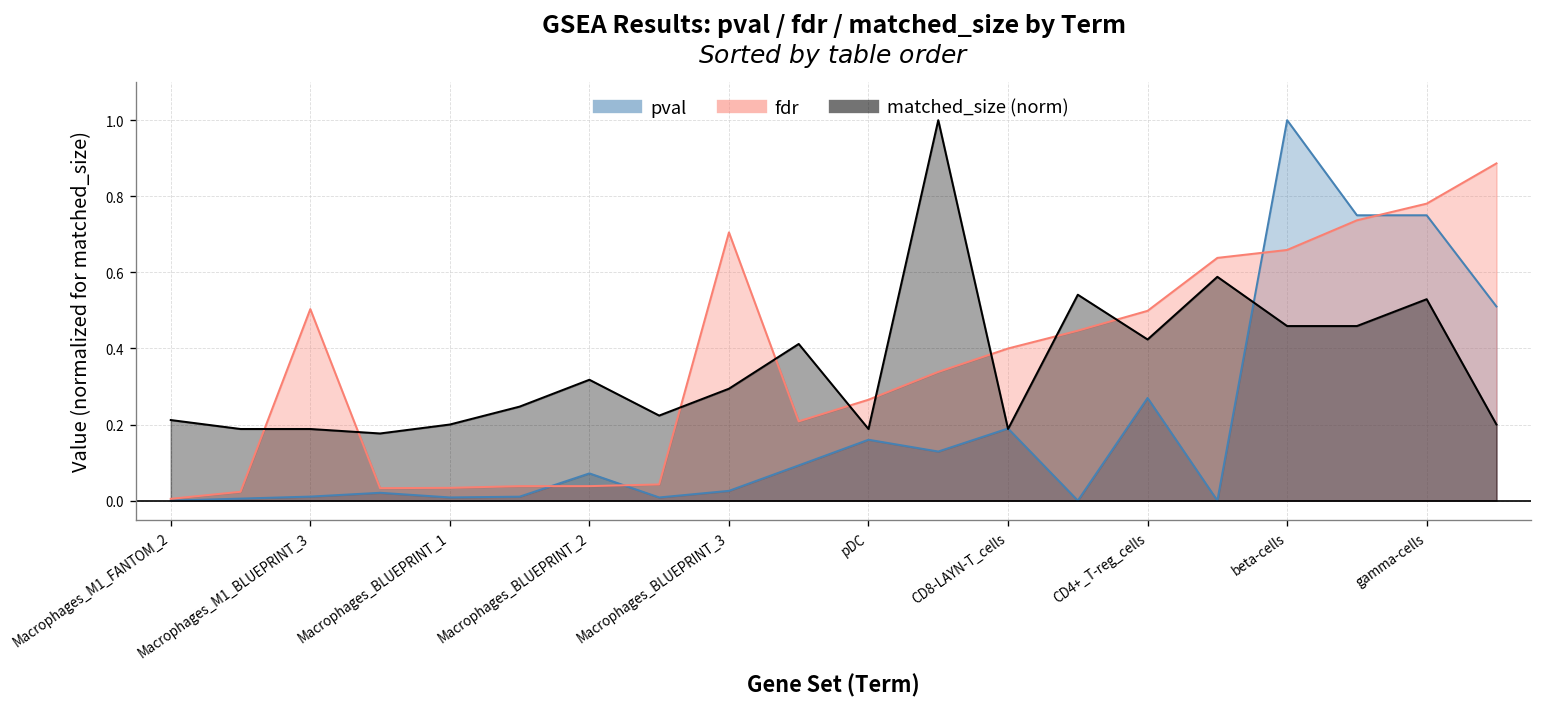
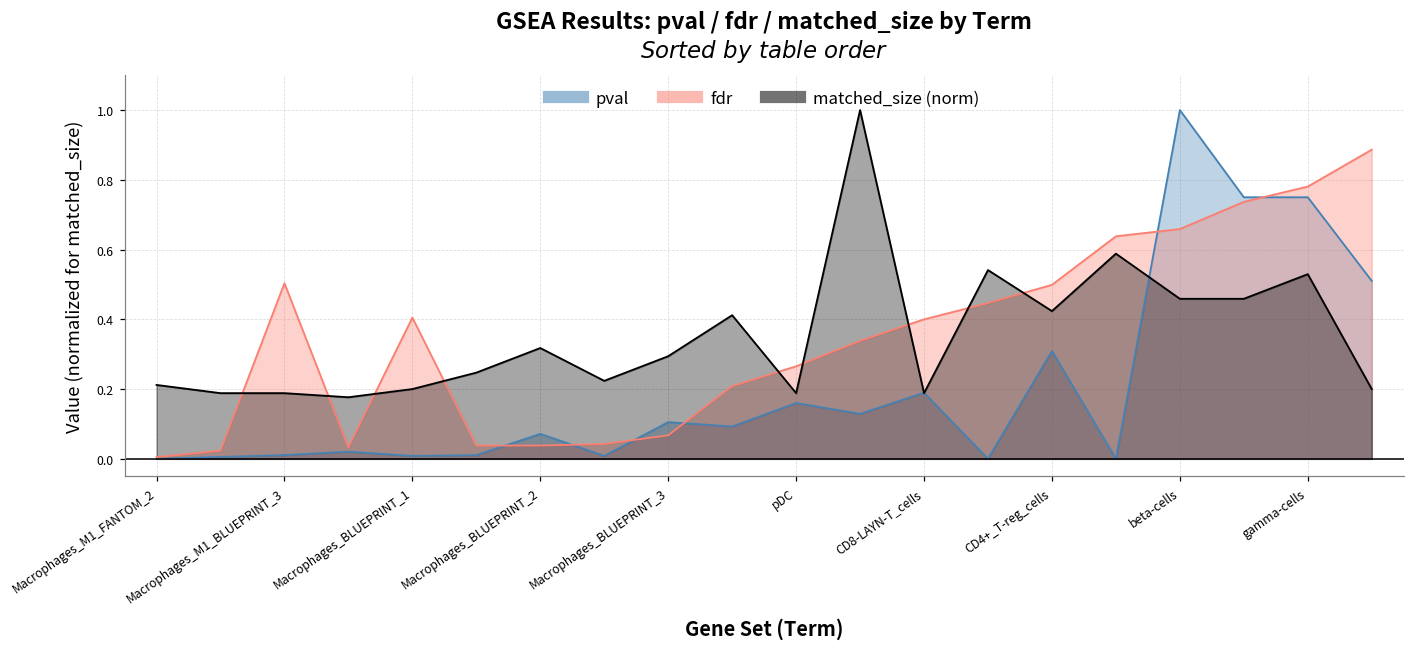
  {
    "pval": {
      "Macrophages_M1_BLUEPRINT_3": 0.01,
      "Macrophages_BLUEPRINT_1": 0.01,
      "Macrophages_BLUEPRINT_2": 0.07,
-     "Macrophages_BLUEPRINT_3": 0.03,
+     "Macrophages_BLUEPRINT_3": 0.11,
      "pDC": 0.16,
-     "CD4+_T-reg_cells": 0.27,
+     "CD4+_T-reg_cells": 0.31,
      "beta-cells": 1.00,
      "gamma-cells": 0.75
    },
    "fdr": {
      "Macrophages_M1_BLUEPRINT_3": 0.50,
-     "Macrophages_BLUEPRINT_1": 0.03,
+     "Macrophages_BLUEPRINT_1": 0.40,
      "Macrophages_BLUEPRINT_2": 0.04,
-     "Macrophages_BLUEPRINT_3": 0.71,
+     "Macrophages_BLUEPRINT_3": 0.07,
      "pDC": 0.27,
      "CD8-LAYN-T_cells": 0.40,
      "CD4+_T-reg_cells": 0.50,
      "beta-cells": 0.66,
      "gamma-cells": 0.78
    },
    "matched_size (norm)": {
      "Macrophages_M1_FANTOM_2": 0.21,
      "Macrophages_M1_BLUEPRINT_3": 0.19,
      "Macrophages_BLUEPRINT_1": 0.20,
      "Macrophages_BLUEPRINT_2": 0.32,
      "Macrophages_BLUEPRINT_3": 0.29,
      "pDC": 0.19,
      "CD4+_T-reg_cells": 0.42,
      "beta-cells": 0.46,
      "gamma-cells": 0.53
    }
  }
